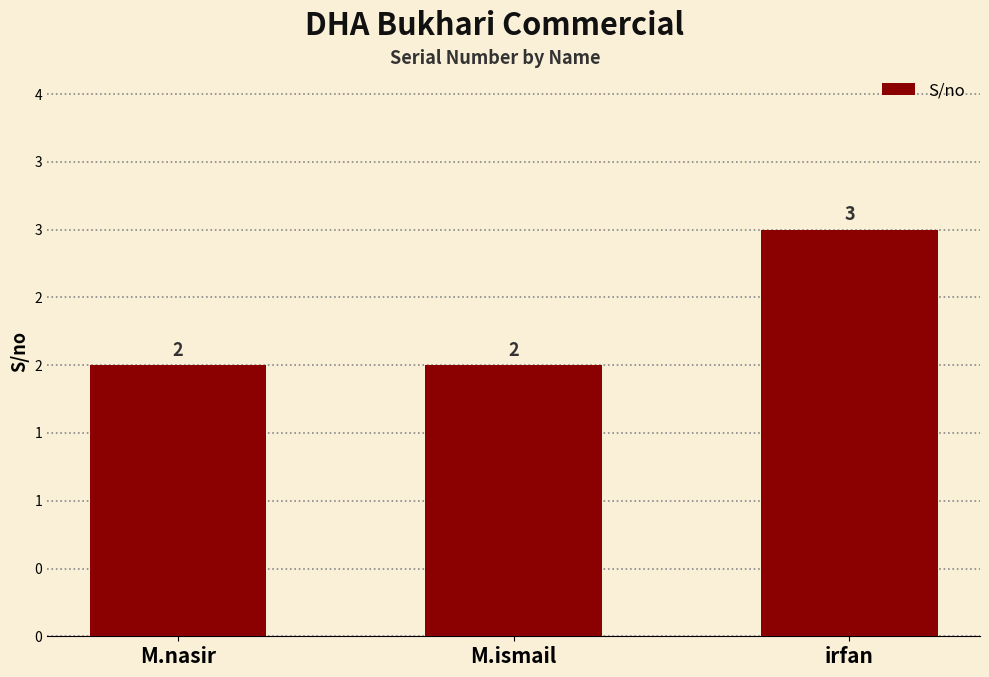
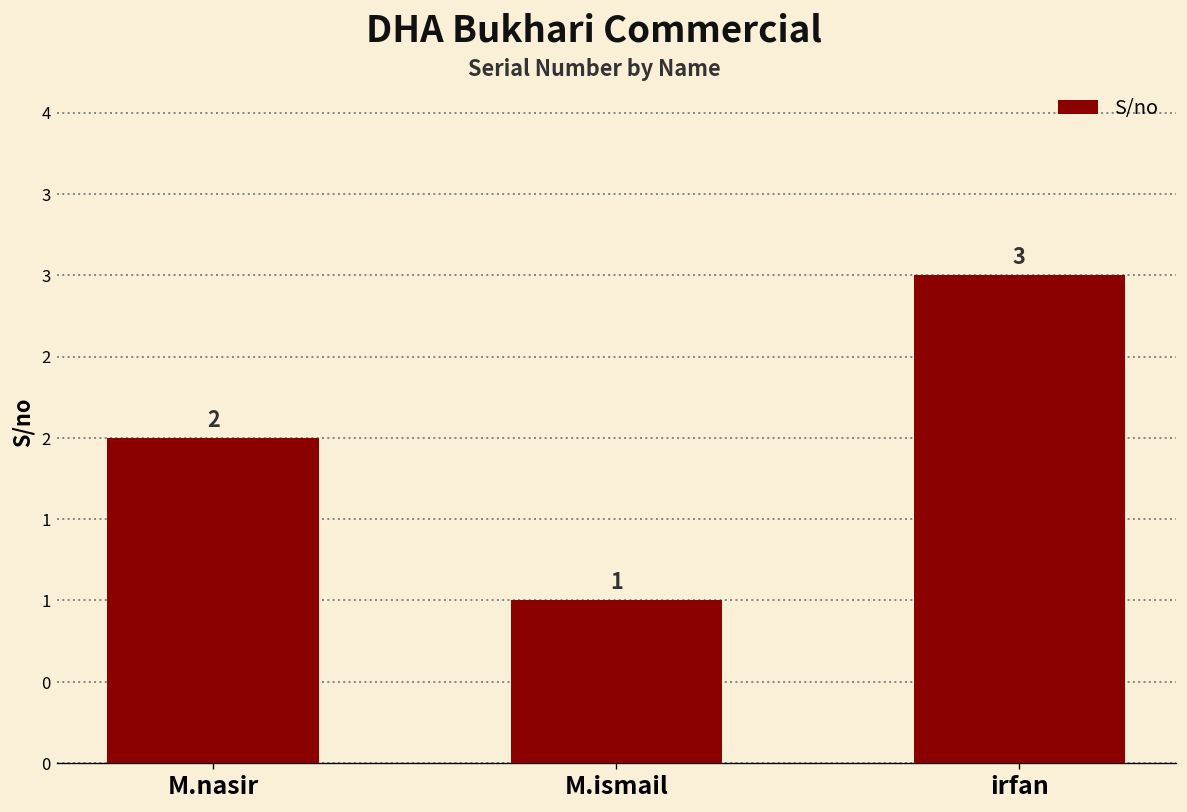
  {
    "M.nasir": 2,
-   "M.ismail": 2,
+   "M.ismail": 1,
    "irfan": 3
  }
